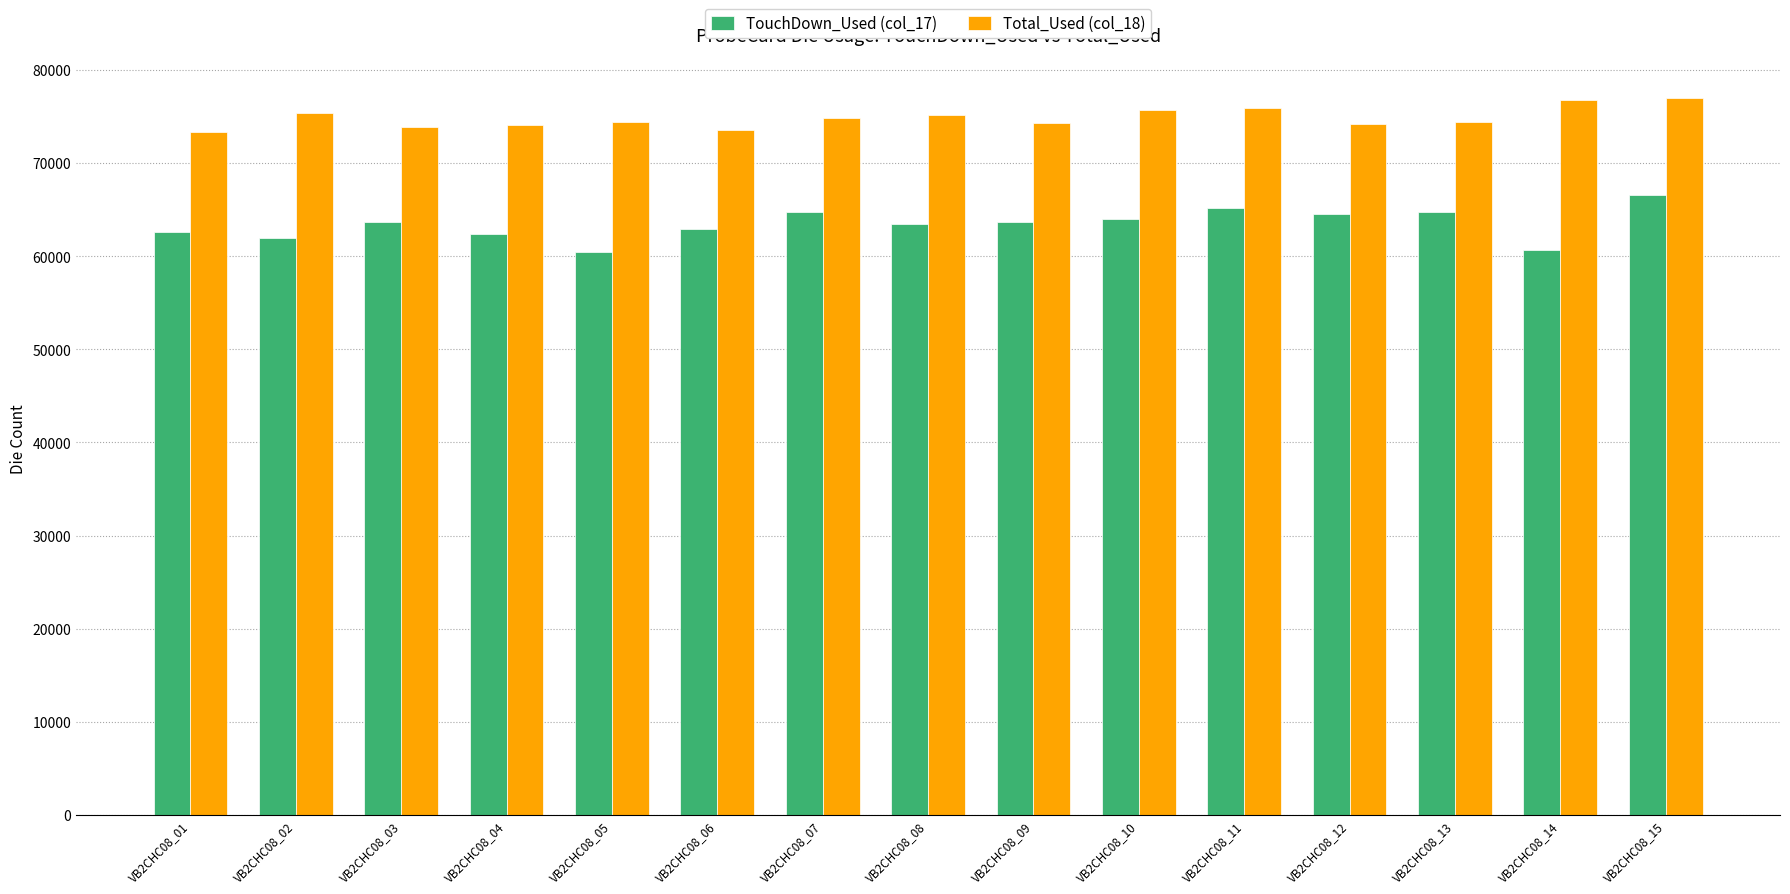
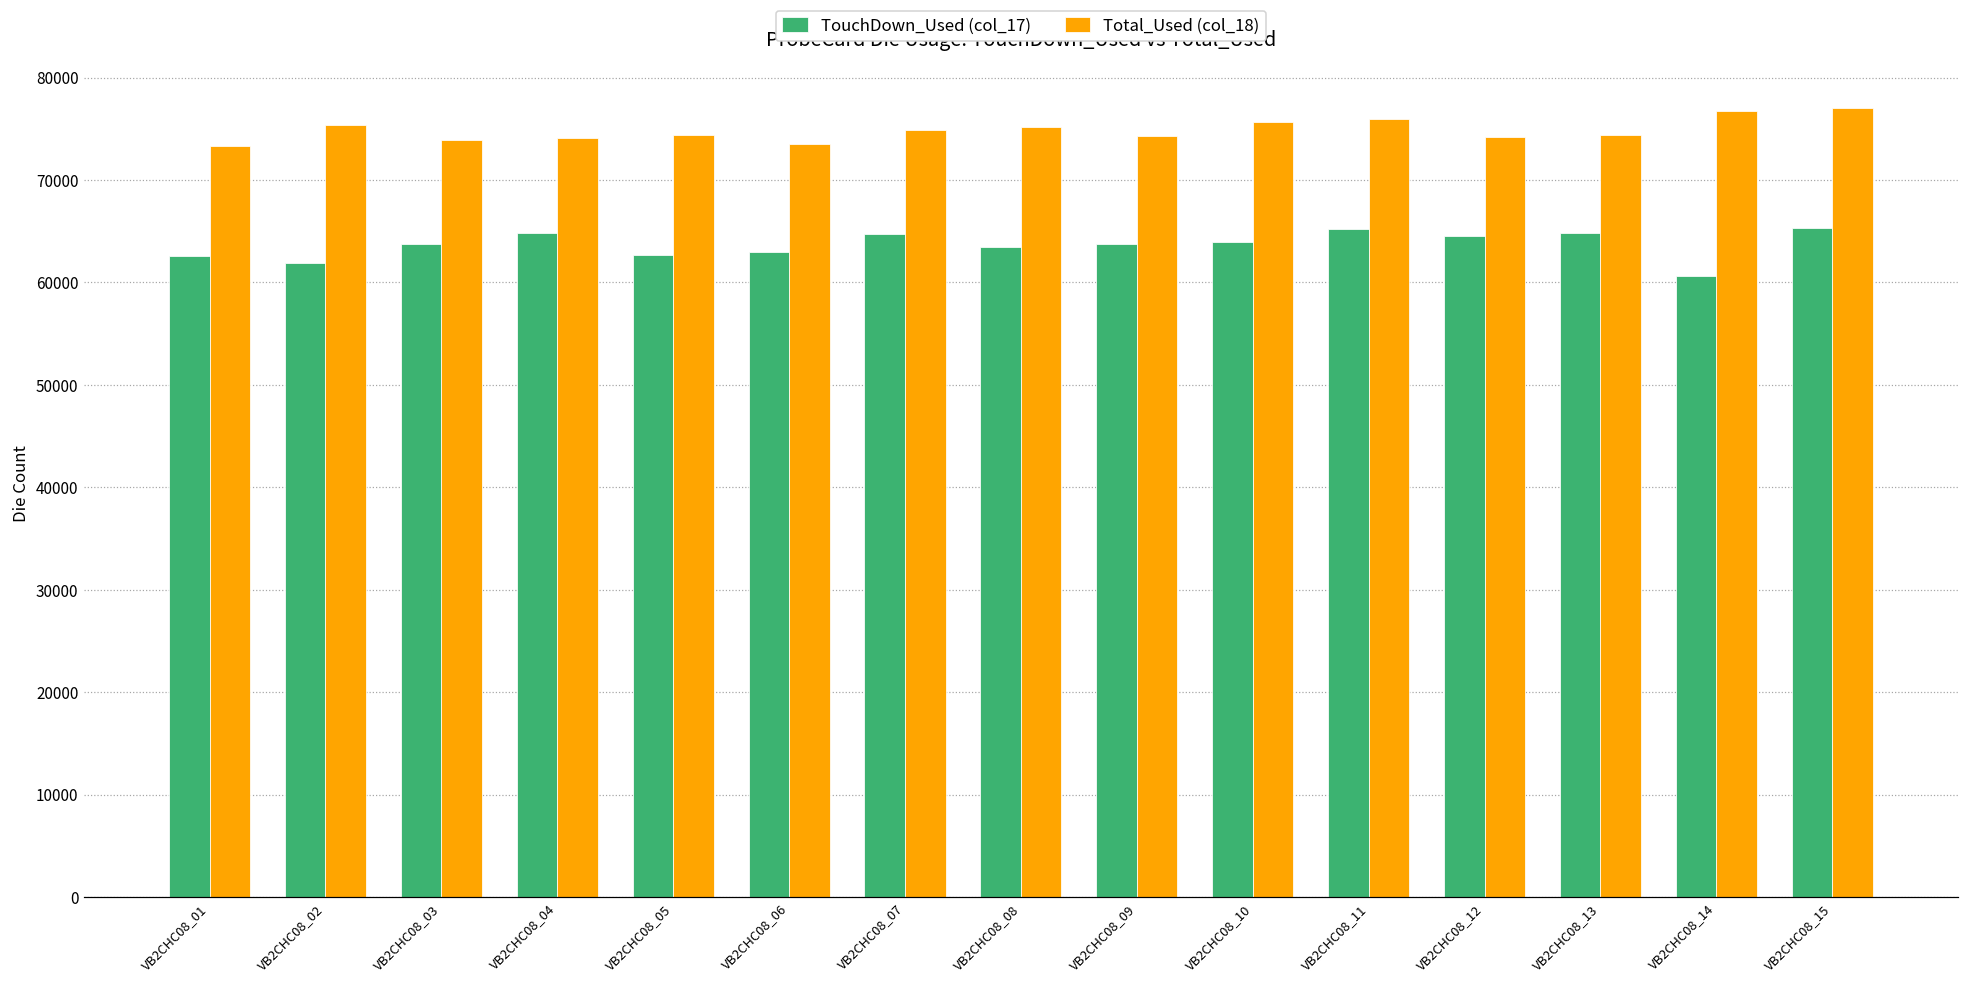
  {
    "TouchDown_Used (col_17)": {
      "VB2CHC08_01": 63000,
      "VB2CHC08_02": 62000,
      "VB2CHC08_03": 64000,
-     "VB2CHC08_04": 62000,
-     "VB2CHC08_05": 60000,
+     "VB2CHC08_04": 65000,
+     "VB2CHC08_05": 63000,
      "VB2CHC08_06": 63000,
      "VB2CHC08_07": 65000,
      "VB2CHC08_08": 63000,
      "VB2CHC08_09": 64000,
      "VB2CHC08_10": 64000,
      "VB2CHC08_11": 65000,
      "VB2CHC08_12": 65000,
      "VB2CHC08_13": 65000,
      "VB2CHC08_14": 61000,
-     "VB2CHC08_15": 67000
+     "VB2CHC08_15": 65000
    },
    "Total_Used (col_18)": {
      "VB2CHC08_01": 73000,
      "VB2CHC08_02": 75000,
      "VB2CHC08_03": 74000,
      "VB2CHC08_04": 74000,
      "VB2CHC08_05": 74000,
      "VB2CHC08_06": 74000,
      "VB2CHC08_07": 75000,
      "VB2CHC08_08": 75000,
      "VB2CHC08_09": 74000,
      "VB2CHC08_10": 76000,
      "VB2CHC08_11": 76000,
      "VB2CHC08_12": 74000,
      "VB2CHC08_13": 74000,
      "VB2CHC08_14": 77000,
      "VB2CHC08_15": 77000
    }
  }
